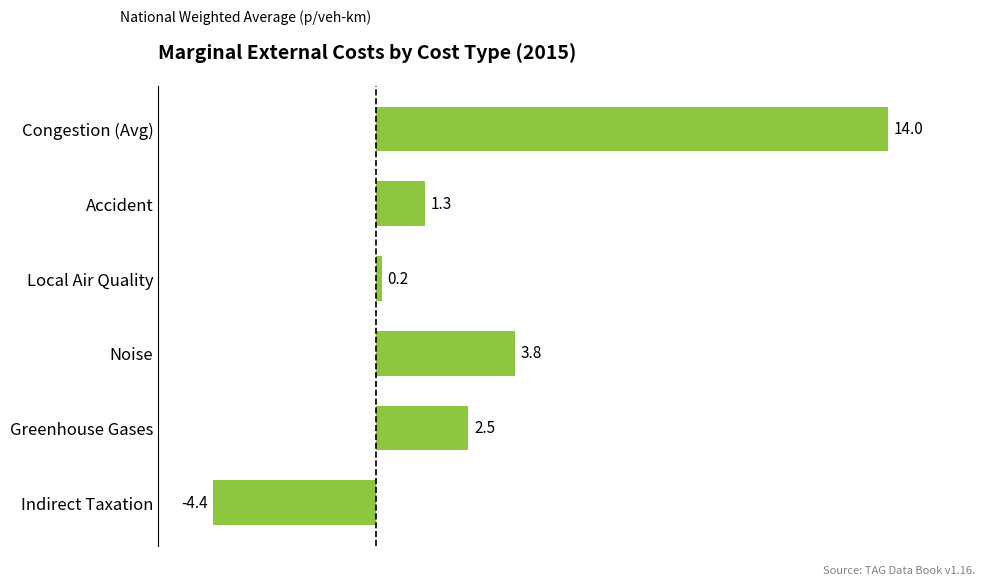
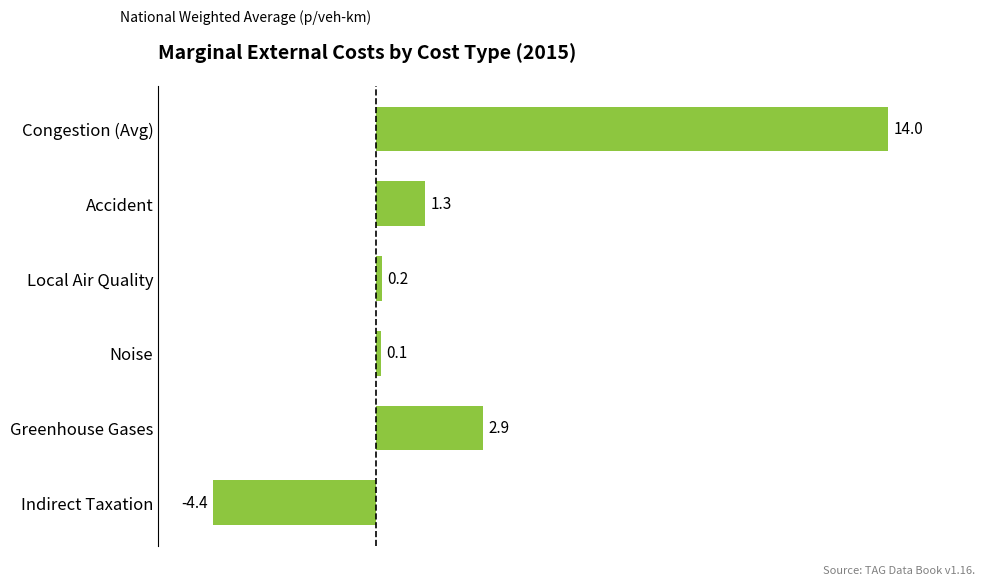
  {
    "Congestion (Avg)": 14.0,
    "Accident": 1.3,
    "Local Air Quality": 0.2,
-   "Noise": 3.8,
-   "Greenhouse Gases": 2.5,
+   "Noise": 0.1,
+   "Greenhouse Gases": 2.9,
    "Indirect Taxation": -4.4
  }
